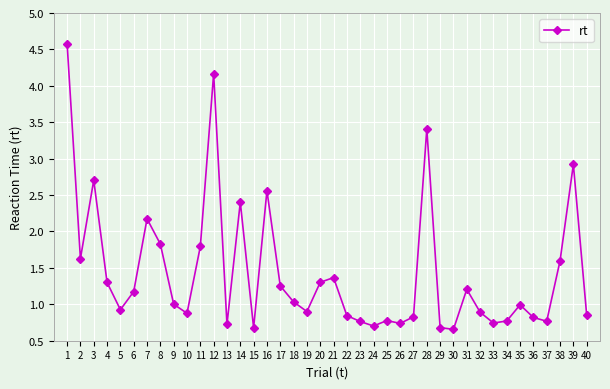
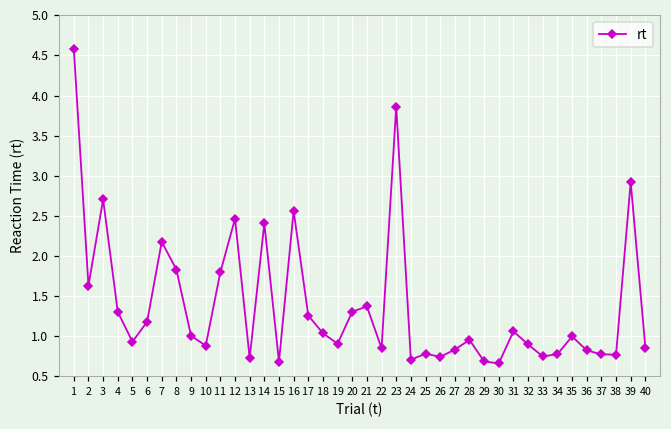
  {
    "1": 4.6,
    "2": 1.6,
    "3": 2.7,
    "4": 1.3,
    "5": 0.9,
    "6": 1.2,
    "7": 2.2,
    "8": 1.8,
    "9": 1.0,
    "10": 0.9,
    "11": 1.8,
-   "12": 4.2,
+   "12": 2.5,
    "13": 0.7,
    "14": 2.4,
    "15": 0.7,
    "16": 2.6,
    "17": 1.3,
    "18": 1.0,
    "19": 0.9,
    "20": 1.3,
    "21": 1.4,
    "22": 0.8,
-   "23": 0.8,
+   "23": 3.9,
    "24": 0.7,
    "25": 0.8,
    "26": 0.7,
    "27": 0.8,
-   "28": 3.4,
+   "28": 1.0,
    "29": 0.7,
    "30": 0.7,
-   "31": 1.2,
+   "31": 1.1,
    "32": 0.9,
    "33": 0.7,
    "34": 0.8,
    "35": 1.0,
    "36": 0.8,
    "37": 0.8,
-   "38": 1.6,
+   "38": 0.8,
    "39": 2.9,
    "40": 0.9
  }
